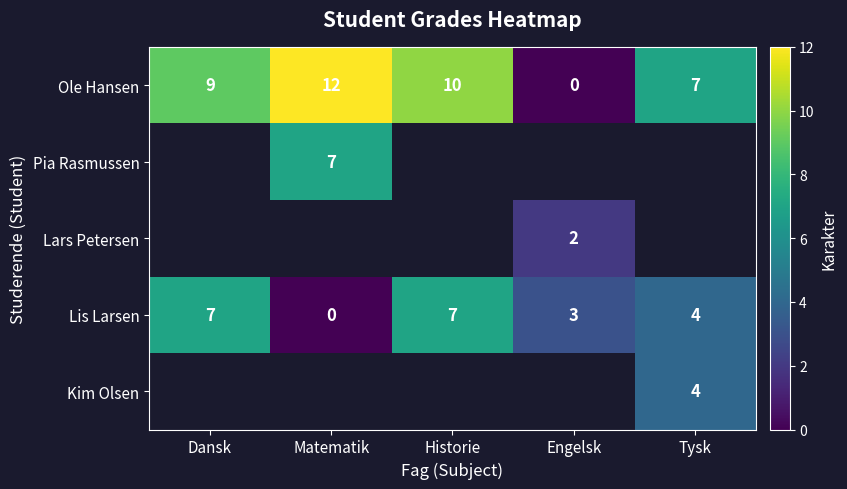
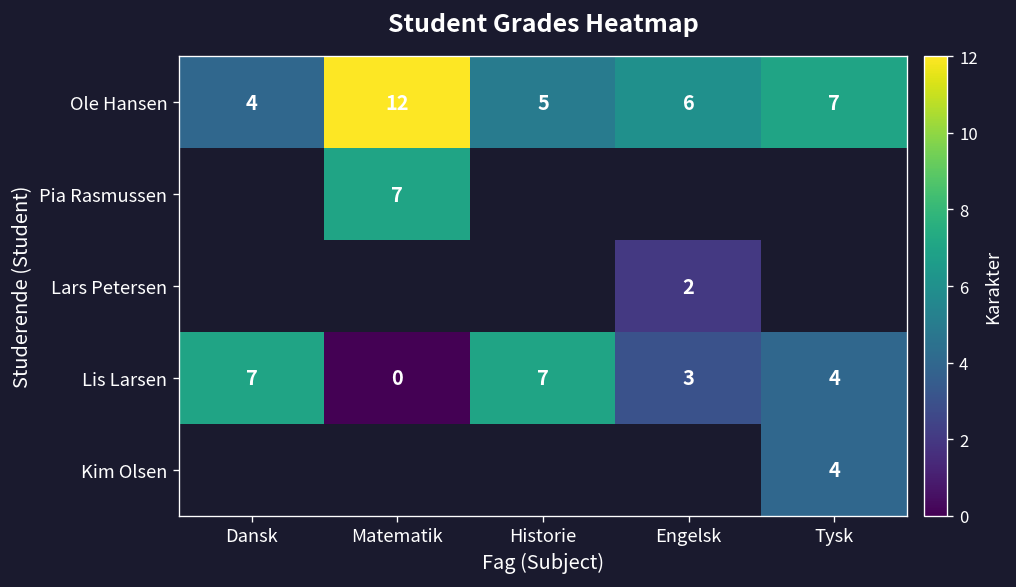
  {
    "Ole Hansen": {
-     "Dansk": 9,
+     "Dansk": 4,
      "Matematik": 12,
-     "Historie": 10,
-     "Engelsk": 0,
+     "Historie": 5,
+     "Engelsk": 6,
      "Tysk": 7
    },
    "Pia Rasmussen": {
      "Matematik": 7
    },
    "Lars Petersen": {
      "Engelsk": 2
    },
    "Lis Larsen": {
      "Dansk": 7,
      "Matematik": 0,
      "Historie": 7,
      "Engelsk": 3,
      "Tysk": 4
    },
    "Kim Olsen": {
      "Tysk": 4
    }
  }
